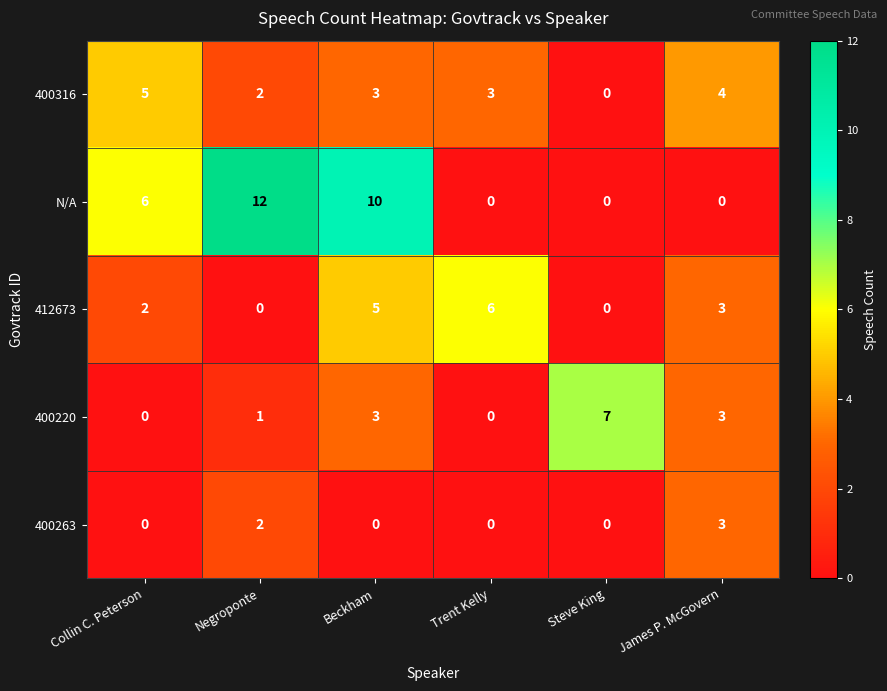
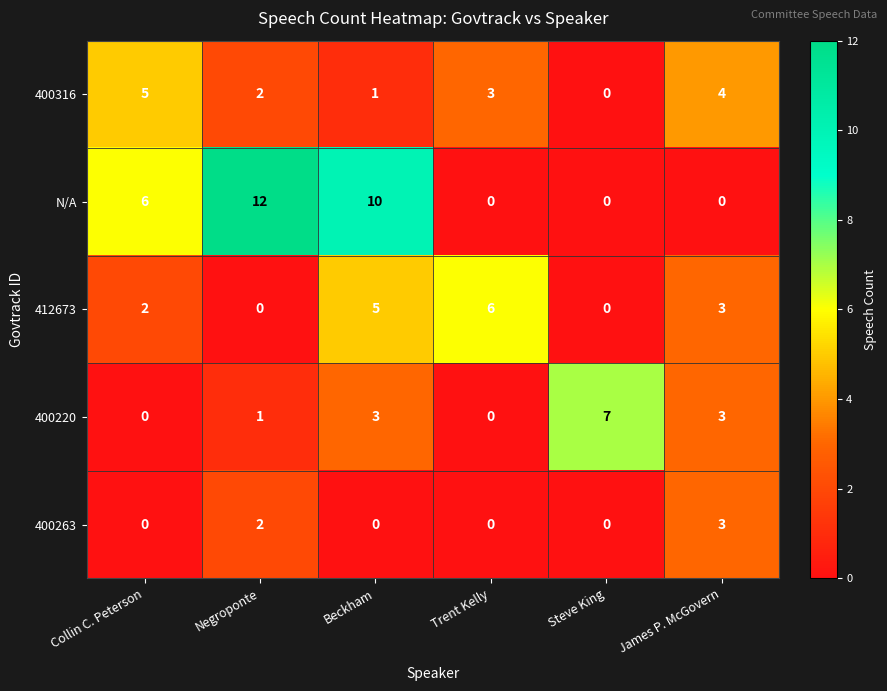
  {
    "400316": {
      "Collin C. Peterson": 5,
      "Negroponte": 2,
-     "Beckham": 3,
+     "Beckham": 1,
      "Trent Kelly": 3,
      "Steve King": 0,
      "James P. McGovern": 4
    },
    "N/A": {
      "Collin C. Peterson": 6,
      "Negroponte": 12,
      "Beckham": 10,
      "Trent Kelly": 0,
      "Steve King": 0,
      "James P. McGovern": 0
    },
    "412673": {
      "Collin C. Peterson": 2,
      "Negroponte": 0,
      "Beckham": 5,
      "Trent Kelly": 6,
      "Steve King": 0,
      "James P. McGovern": 3
    },
    "400220": {
      "Collin C. Peterson": 0,
      "Negroponte": 1,
      "Beckham": 3,
      "Trent Kelly": 0,
      "Steve King": 7,
      "James P. McGovern": 3
    },
    "400263": {
      "Collin C. Peterson": 0,
      "Negroponte": 2,
      "Beckham": 0,
      "Trent Kelly": 0,
      "Steve King": 0,
      "James P. McGovern": 3
    }
  }
